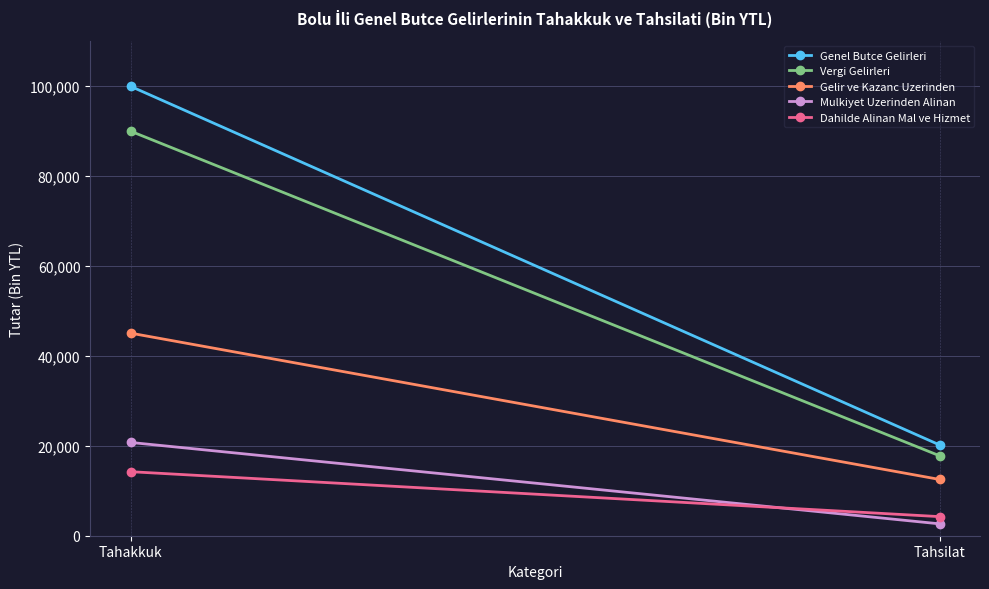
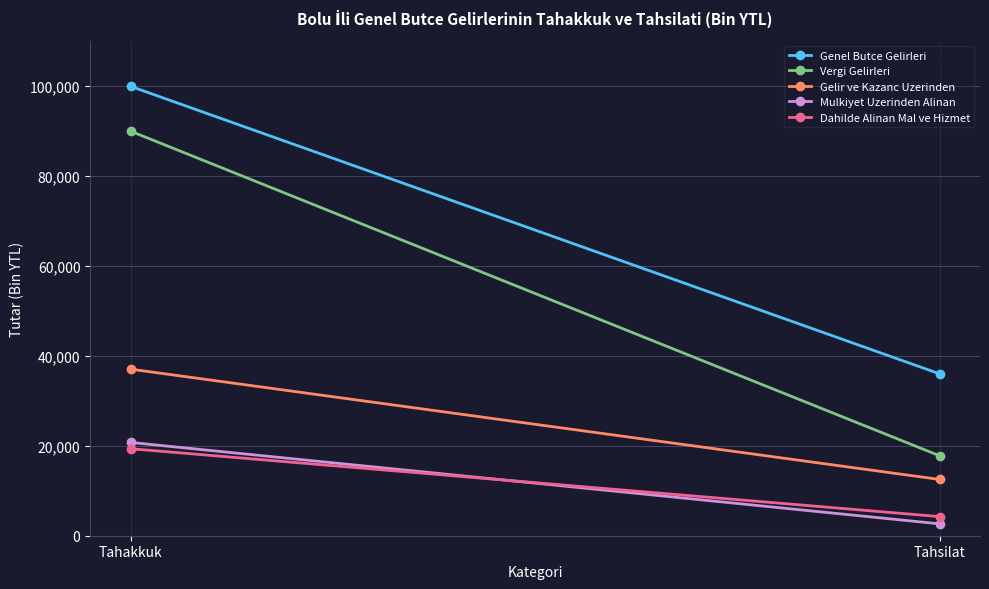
  {
    "Genel Butce Gelirleri": {
      "Tahakkuk": "100,000",
-     "Tahsilat": "20,000"
+     "Tahsilat": "36,000"
    },
    "Vergi Gelirleri": {
      "Tahakkuk": "90,000",
      "Tahsilat": "18,000"
    },
    "Gelir ve Kazanc Uzerinden": {
-     "Tahakkuk": "45,000",
+     "Tahakkuk": "37,000",
      "Tahsilat": "13,000"
    },
    "Mulkiyet Uzerinden Alinan": {
      "Tahakkuk": "21,000",
      "Tahsilat": "3,000"
    },
    "Dahilde Alinan Mal ve Hizmet": {
-     "Tahakkuk": "14,000",
+     "Tahakkuk": "19,000",
      "Tahsilat": "4,000"
    }
  }
